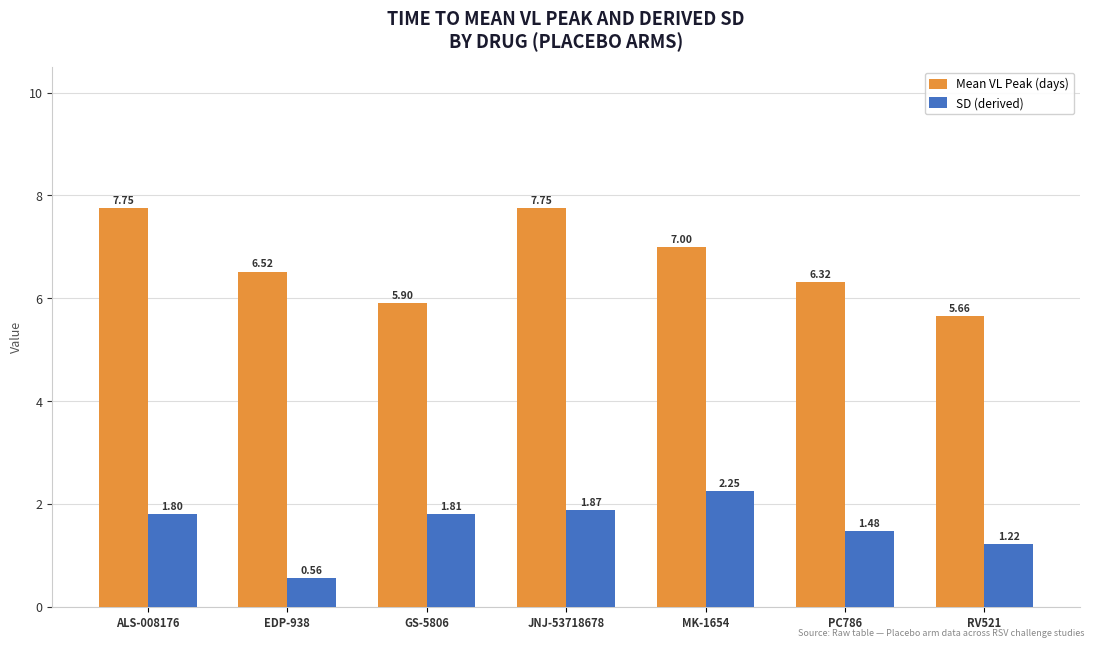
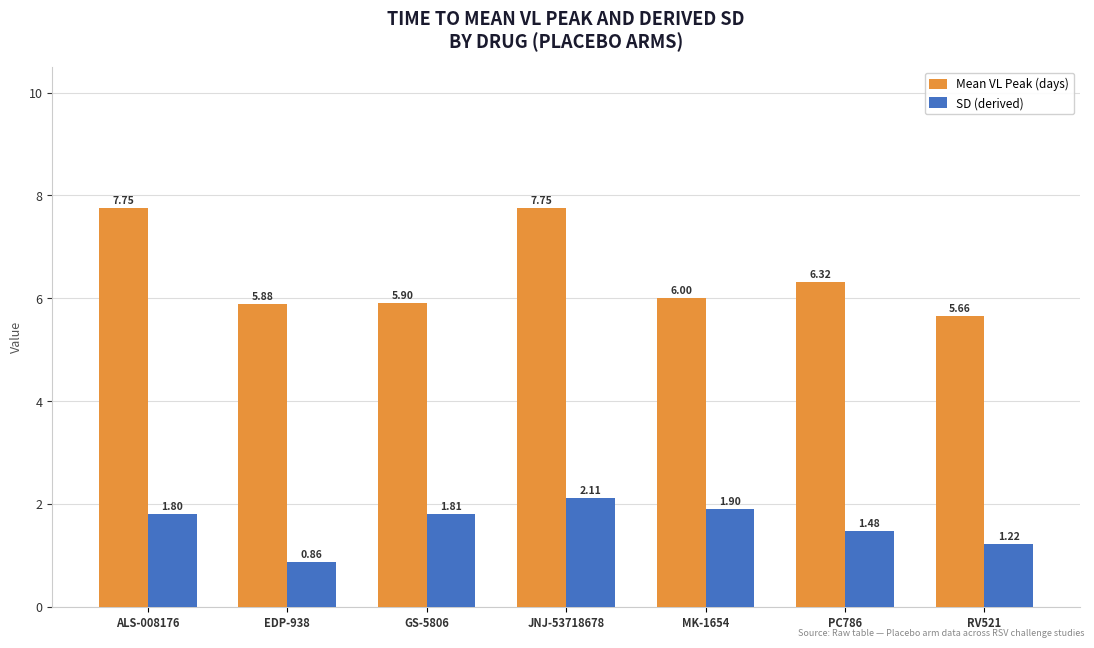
  {
    "Mean VL Peak (days)": {
      "ALS-008176": 7.75,
-     "EDP-938": 6.52,
+     "EDP-938": 5.88,
      "GS-5806": 5.90,
      "JNJ-53718678": 7.75,
-     "MK-1654": 7.00,
+     "MK-1654": 6.00,
      "PC786": 6.32,
      "RV521": 5.66
    },
    "SD (derived)": {
      "ALS-008176": 1.80,
-     "EDP-938": 0.56,
+     "EDP-938": 0.86,
      "GS-5806": 1.81,
-     "JNJ-53718678": 1.87,
-     "MK-1654": 2.25,
+     "JNJ-53718678": 2.11,
+     "MK-1654": 1.90,
      "PC786": 1.48,
      "RV521": 1.22
    }
  }
